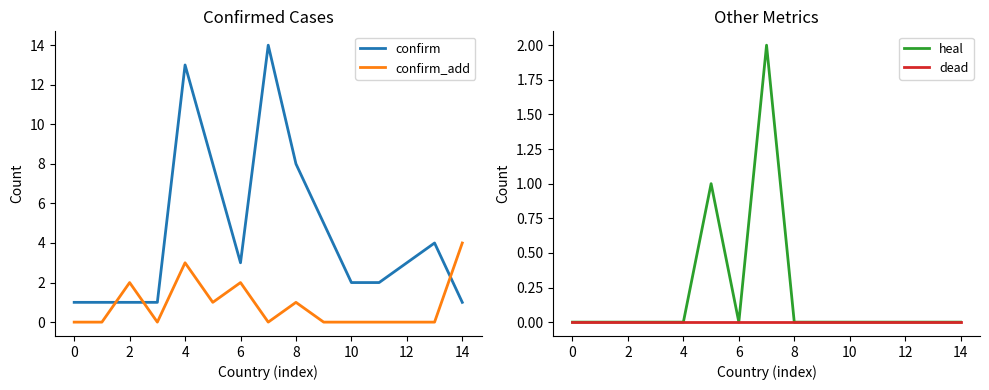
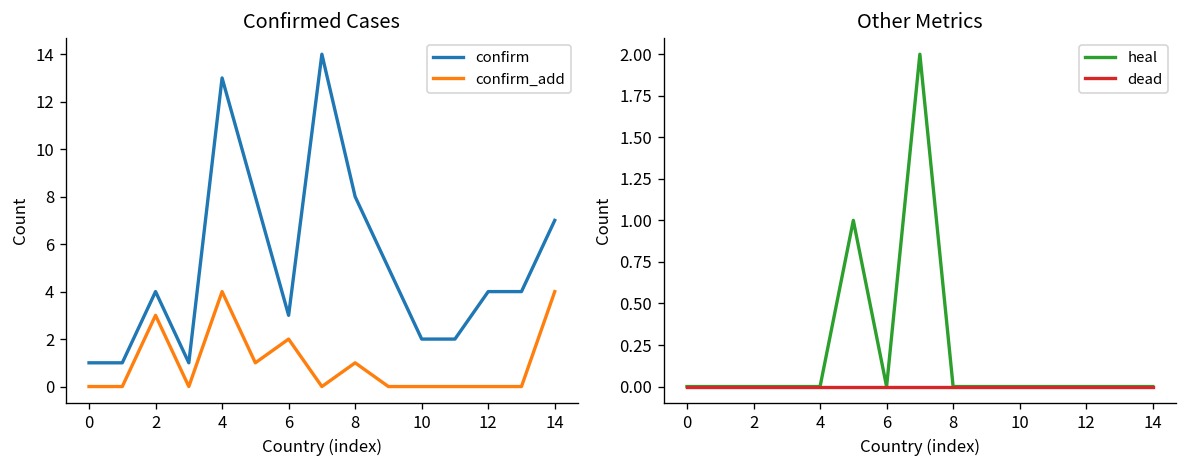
  {
    "Confirmed Cases": {
      "confirm": {
        "0": 1,
-       "2": 1,
+       "2": 4,
        "4": 13,
        "6": 3,
        "8": 8,
        "10": 2,
-       "12": 3,
-       "14": 1
+       "12": 4,
+       "14": 7
      },
      "confirm_add": {
        "0": 0,
-       "2": 2,
-       "4": 3,
+       "2": 3,
+       "4": 4,
        "6": 2,
        "8": 1,
        "10": 0,
        "12": 0,
        "14": 4
      }
    }
  }
